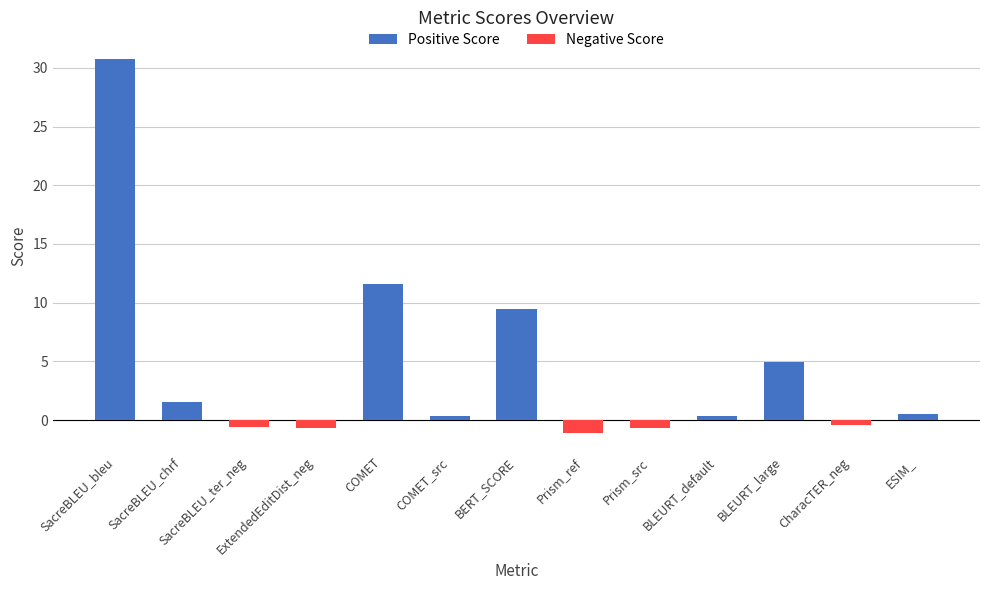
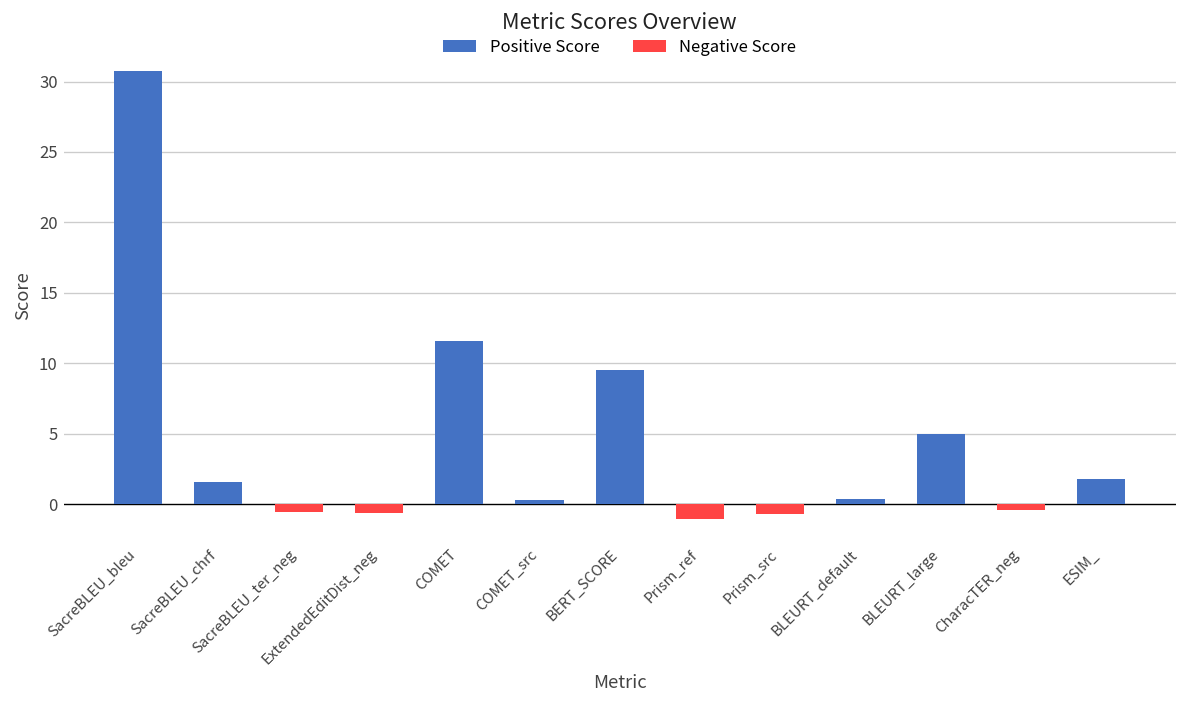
  {
    "Positive Score": {
      "SacreBLEU_bleu": 30.7,
      "SacreBLEU_chrf": 1.6,
      "SacreBLEU_ter_neg": 0.0,
      "ExtendedEditDist_neg": 0.0,
      "COMET": 11.6,
      "COMET_src": 0.3,
      "BERT_SCORE": 9.5,
      "Prism_ref": 0.0,
      "Prism_src": 0.0,
      "BLEURT_default": 0.3,
      "BLEURT_large": 5.0,
      "CharacTER_neg": 0.0,
-     "ESIM_": 0.5
+     "ESIM_": 1.8
    },
    "Negative Score": {
      "SacreBLEU_bleu": 0.0,
      "SacreBLEU_chrf": 0.0,
      "SacreBLEU_ter_neg": -0.6,
      "ExtendedEditDist_neg": -0.7,
      "COMET": 0.0,
      "COMET_src": 0.0,
      "BERT_SCORE": 0.0,
      "Prism_ref": -1.1,
      "Prism_src": -0.7,
      "BLEURT_default": 0.0,
      "BLEURT_large": 0.0,
      "CharacTER_neg": -0.4,
      "ESIM_": 0.0
    }
  }
